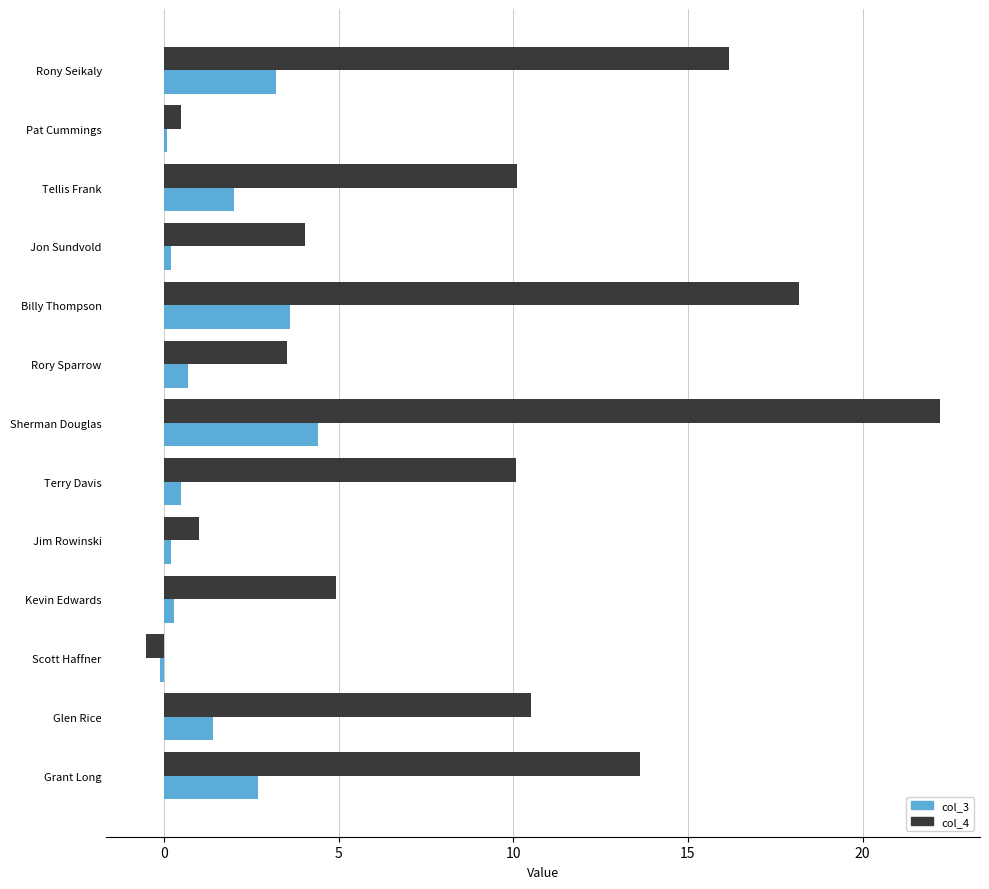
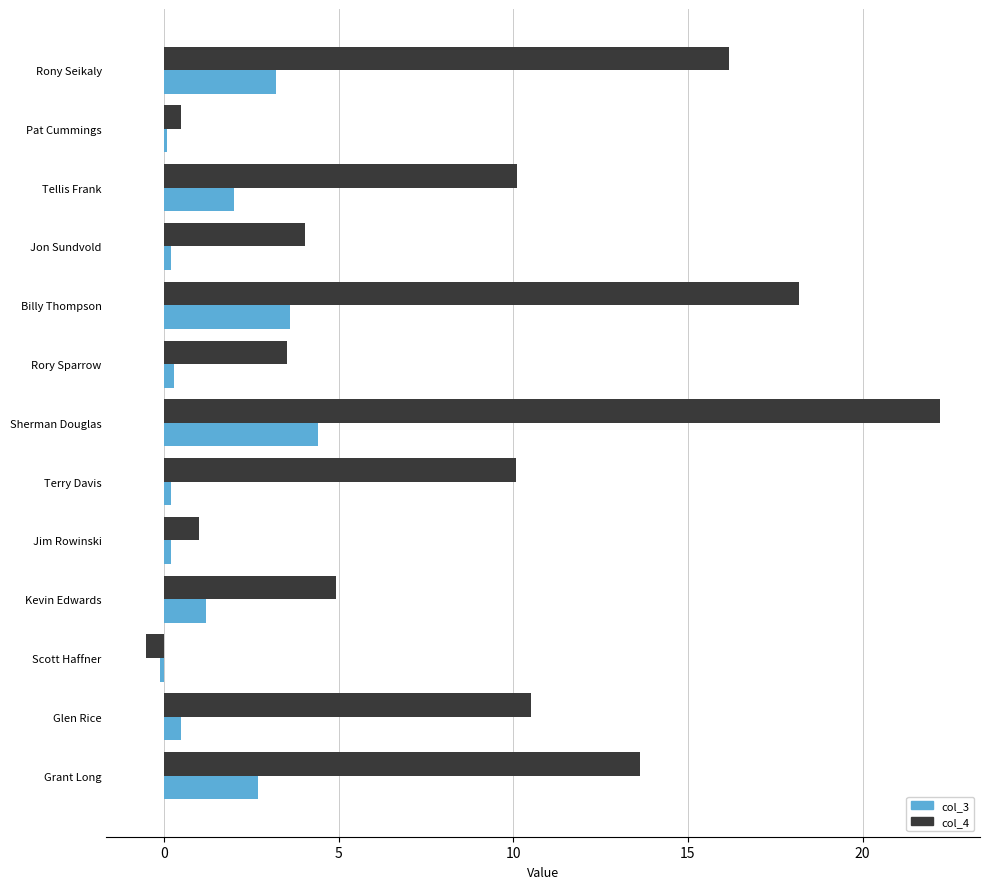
  {
    "col_3": {
      "Rony Seikaly": 3.2,
      "Pat Cummings": 0.1,
      "Tellis Frank": 2.0,
      "Jon Sundvold": 0.2,
      "Billy Thompson": 3.6,
-     "Rory Sparrow": 0.7,
+     "Rory Sparrow": 0.3,
      "Sherman Douglas": 4.4,
-     "Terry Davis": 0.5,
+     "Terry Davis": 0.2,
      "Jim Rowinski": 0.2,
-     "Kevin Edwards": 0.3,
+     "Kevin Edwards": 1.2,
      "Scott Haffner": -0.1,
-     "Glen Rice": 1.4,
+     "Glen Rice": 0.5,
      "Grant Long": 2.7
    },
    "col_4": {
      "Rony Seikaly": 16.2,
      "Pat Cummings": 0.5,
      "Tellis Frank": 10.1,
      "Jon Sundvold": 4.0,
      "Billy Thompson": 18.2,
      "Rory Sparrow": 3.5,
      "Sherman Douglas": 22.2,
      "Terry Davis": 10.1,
      "Jim Rowinski": 1.0,
      "Kevin Edwards": 4.9,
      "Scott Haffner": -0.5,
      "Glen Rice": 10.5,
      "Grant Long": 13.6
    }
  }
